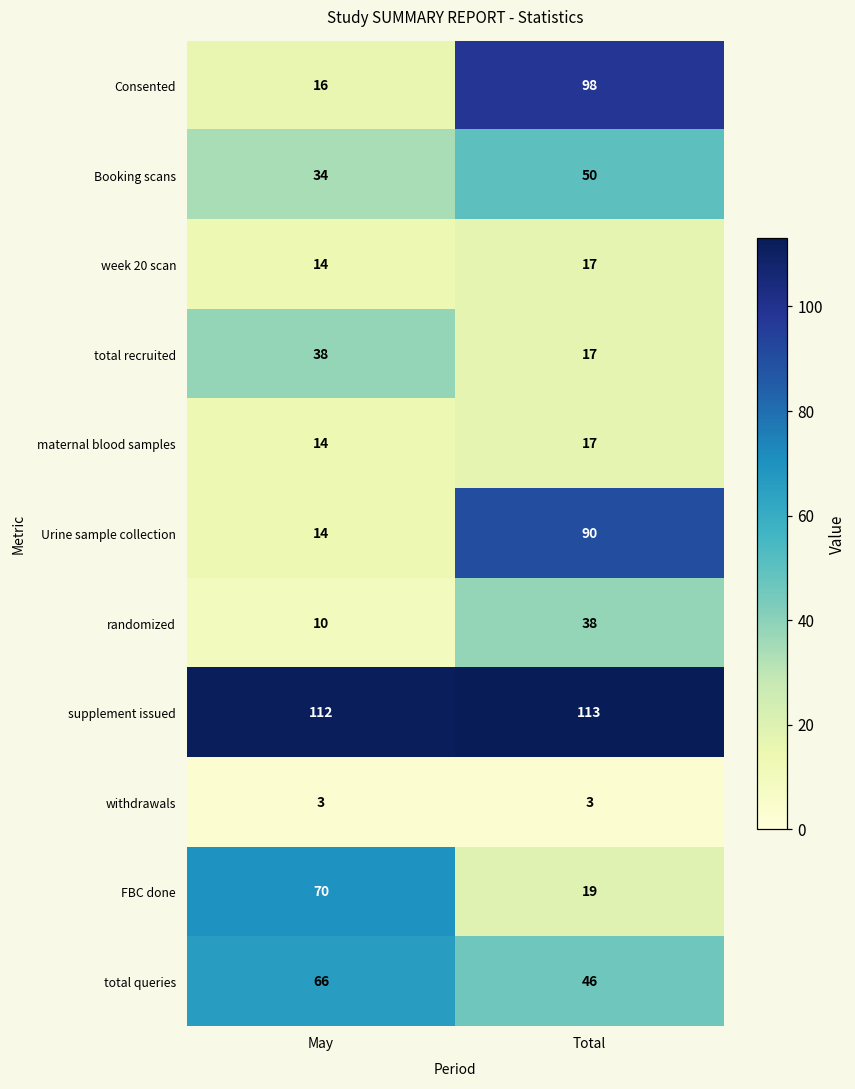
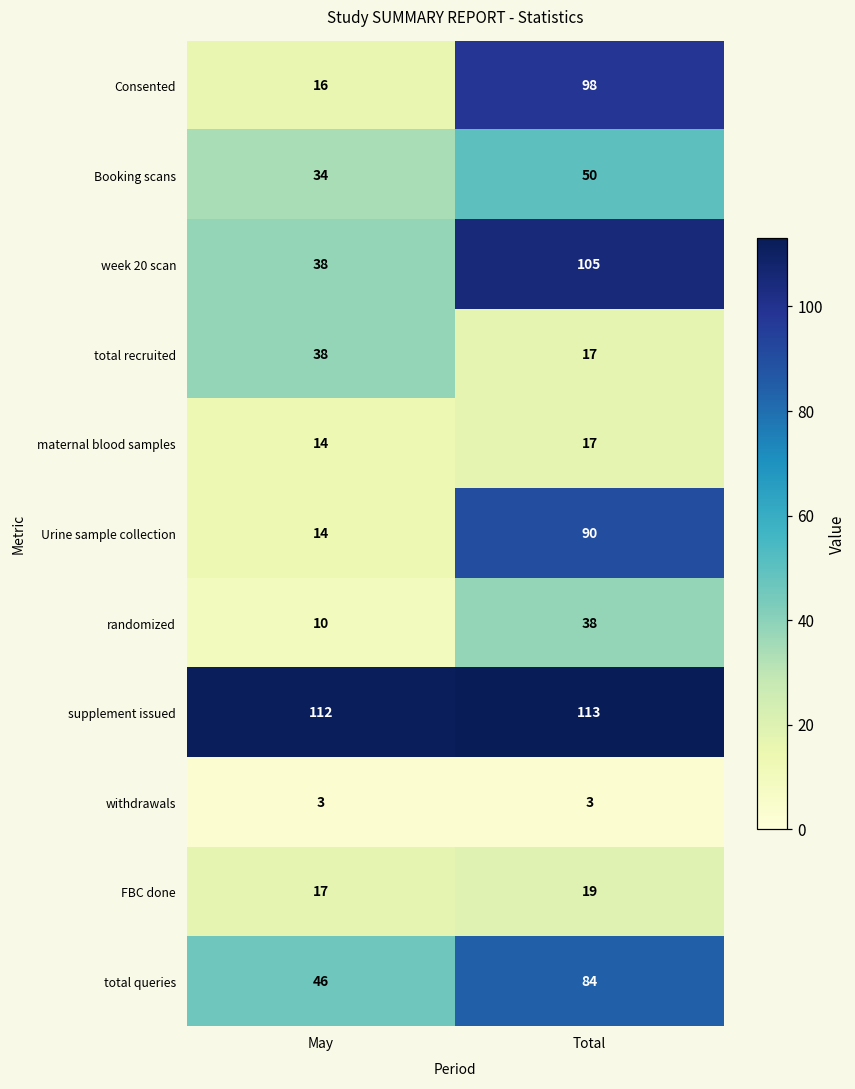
  {
    "Consented": {
      "May": 16,
      "Total": 98
    },
    "Booking scans": {
      "May": 34,
      "Total": 50
    },
    "week 20 scan": {
-     "May": 14,
-     "Total": 17
+     "May": 38,
+     "Total": 105
    },
    "total recruited": {
      "May": 38,
      "Total": 17
    },
    "maternal blood samples": {
      "May": 14,
      "Total": 17
    },
    "Urine sample collection": {
      "May": 14,
      "Total": 90
    },
    "randomized": {
      "May": 10,
      "Total": 38
    },
    "supplement issued": {
      "May": 112,
      "Total": 113
    },
    "withdrawals": {
      "May": 3,
      "Total": 3
    },
    "FBC done": {
-     "May": 70,
+     "May": 17,
      "Total": 19
    },
    "total queries": {
-     "May": 66,
-     "Total": 46
+     "May": 46,
+     "Total": 84
    }
  }
